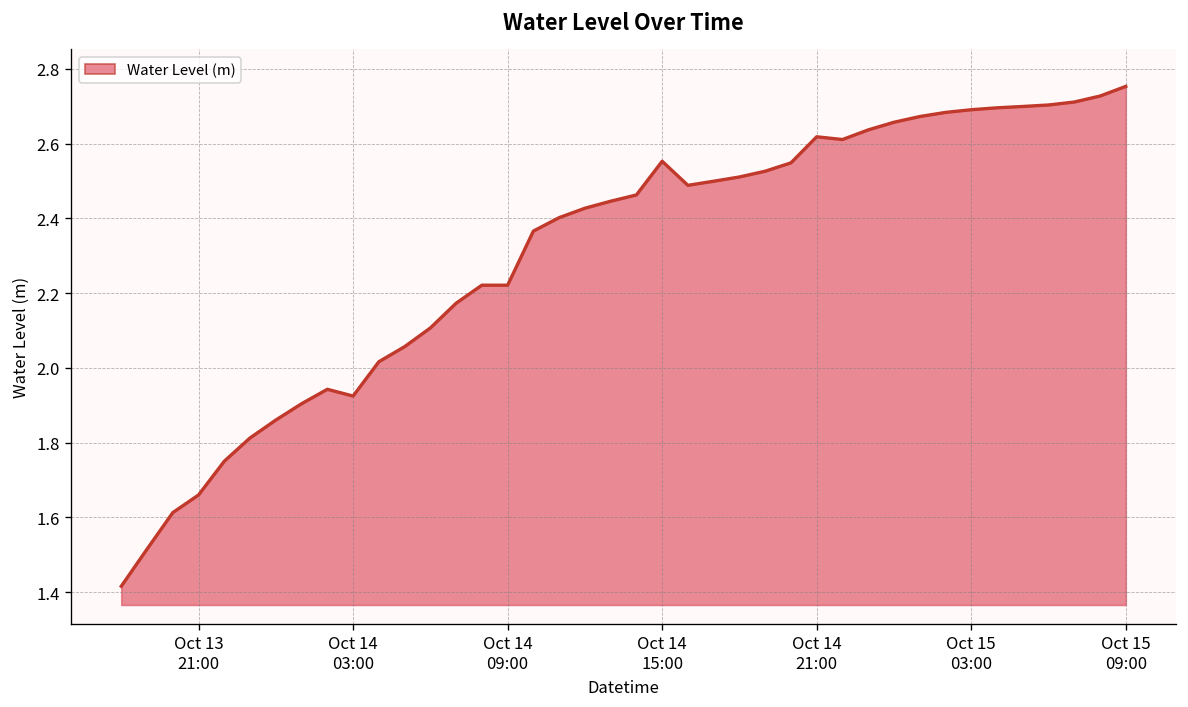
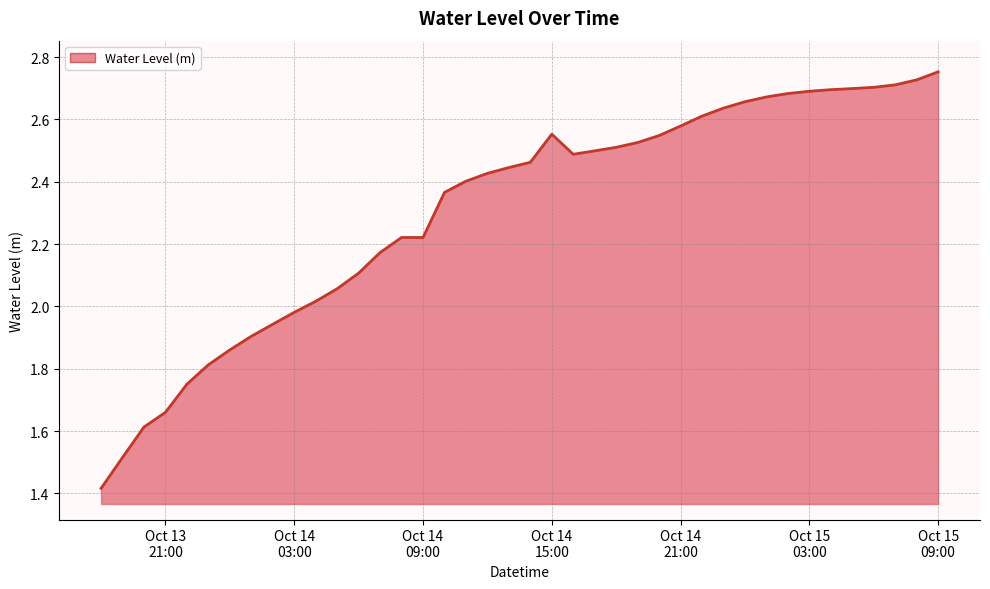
  {
    "Oct 13 21:00": 1.66,
-   "Oct 14 03:00": 1.92,
+   "Oct 14 03:00": 1.98,
    "Oct 14 09:00": 2.22,
    "Oct 14 15:00": 2.55,
-   "Oct 14 21:00": 2.62,
+   "Oct 14 21:00": 2.58,
    "Oct 15 03:00": 2.69,
    "Oct 15 09:00": 2.75
  }
